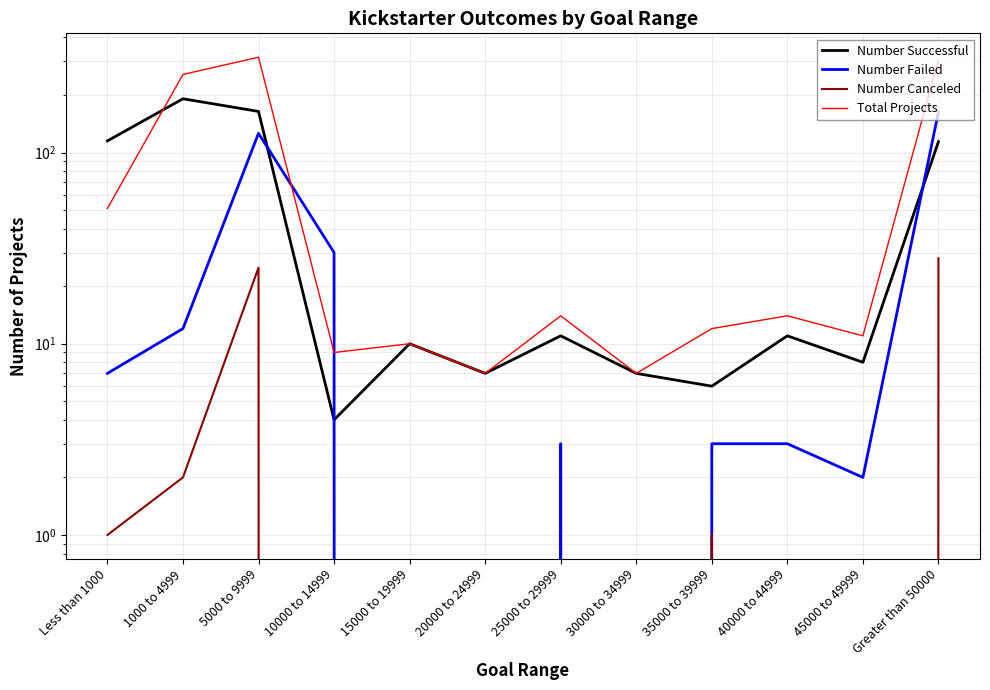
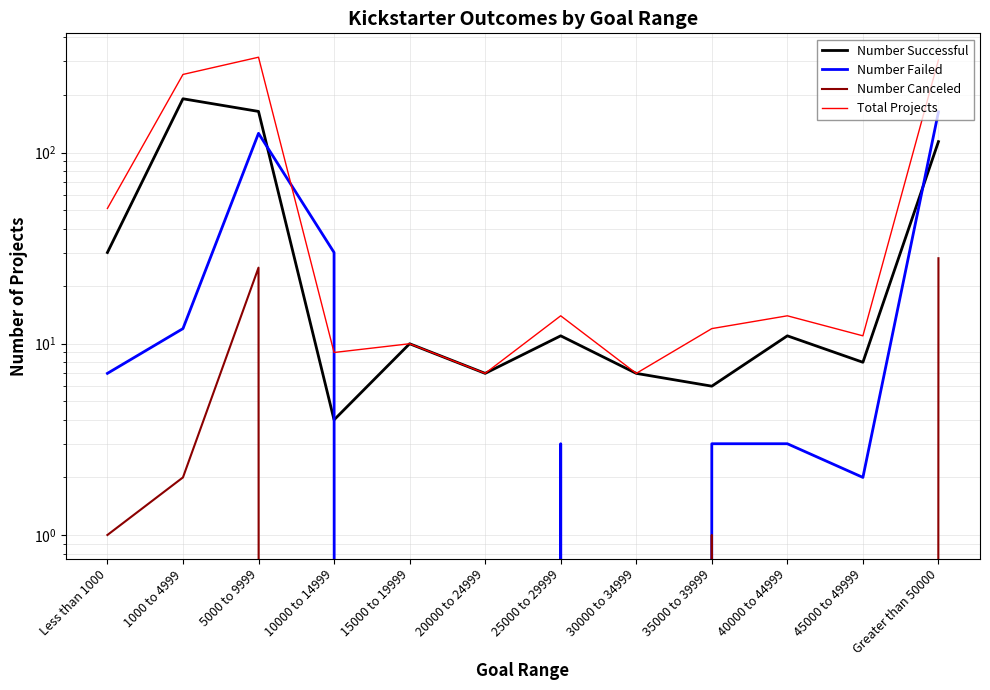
  {
    "Number Successful": {
-     "Less than 1000": 120,
+     "Less than 1000": 30,
      "1000 to 4999": 190,
      "5000 to 9999": 160,
      "10000 to 14999": 4,
      "25000 to 29999": 11,
      "35000 to 39999": 6,
      "40000 to 44999": 11,
      "45000 to 49999": 8,
      "Greater than 50000": 110
    },
    "Number Failed": {
      "Less than 1000": 7,
      "1000 to 4999": 12,
      "5000 to 9999": 130,
      "10000 to 14999": 30,
      "25000 to 29999": 3,
      "35000 to 39999": 3,
      "40000 to 44999": 3,
      "45000 to 49999": 2
    },
    "Number Canceled": {
      "Less than 1000": 1,
      "1000 to 4999": 2,
      "5000 to 9999": 25,
      "35000 to 39999": 1,
      "Greater than 50000": 28
    },
    "Total Projects": {
      "Less than 1000": 51,
      "1000 to 4999": 260,
      "5000 to 9999": 320,
      "10000 to 14999": 9,
      "25000 to 29999": 14,
      "35000 to 39999": 12,
      "40000 to 44999": 14,
      "45000 to 49999": 11
    }
  }
